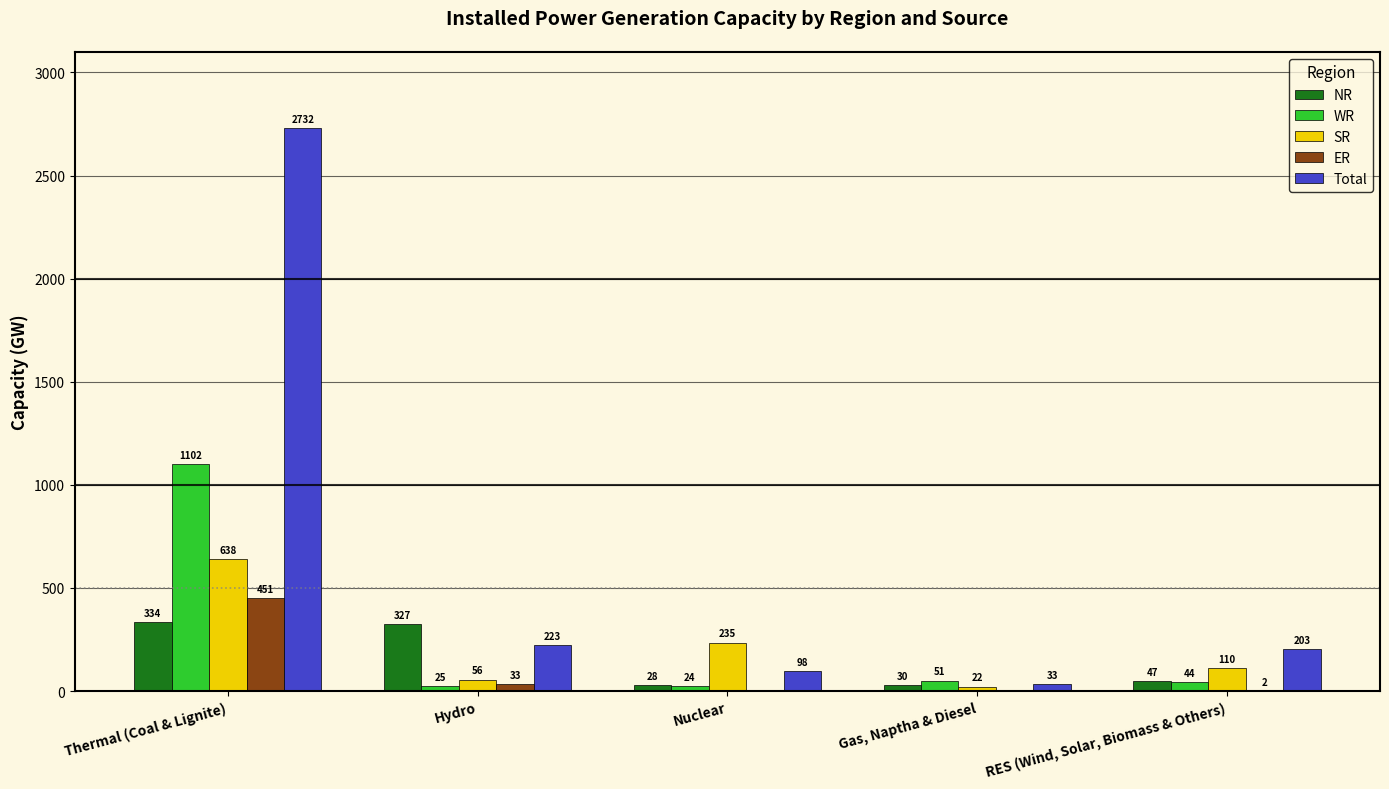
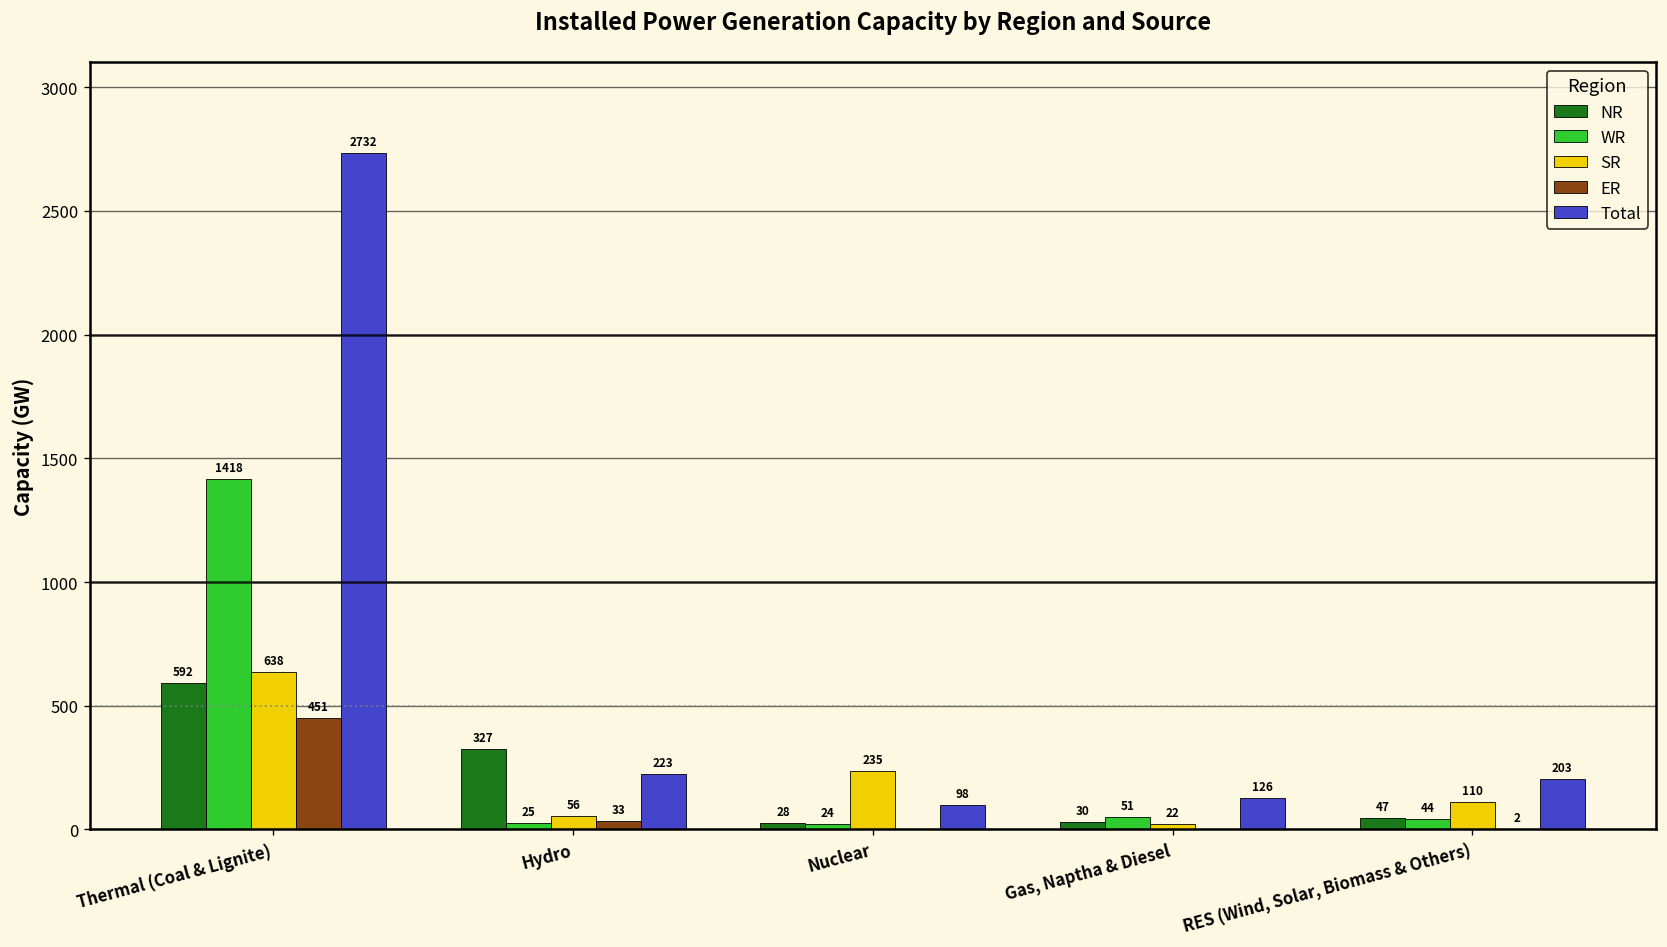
  {
    "NR": {
-     "Thermal (Coal & Lignite)": 334,
+     "Thermal (Coal & Lignite)": 592,
      "Hydro": 327,
      "Nuclear": 28,
      "Gas, Naptha & Diesel": 30,
      "RES (Wind, Solar, Biomass & Others)": 47
    },
    "WR": {
-     "Thermal (Coal & Lignite)": 1102,
+     "Thermal (Coal & Lignite)": 1418,
      "Hydro": 25,
      "Nuclear": 24,
      "Gas, Naptha & Diesel": 51,
      "RES (Wind, Solar, Biomass & Others)": 44
    },
    "SR": {
      "Thermal (Coal & Lignite)": 638,
      "Hydro": 56,
      "Nuclear": 235,
      "Gas, Naptha & Diesel": 22,
      "RES (Wind, Solar, Biomass & Others)": 110
    },
    "ER": {
      "Thermal (Coal & Lignite)": 451,
      "Hydro": 33,
      "RES (Wind, Solar, Biomass & Others)": 2
    },
    "Total": {
      "Thermal (Coal & Lignite)": 2732,
      "Hydro": 223,
      "Nuclear": 98,
-     "Gas, Naptha & Diesel": 33,
+     "Gas, Naptha & Diesel": 126,
      "RES (Wind, Solar, Biomass & Others)": 203
    }
  }
